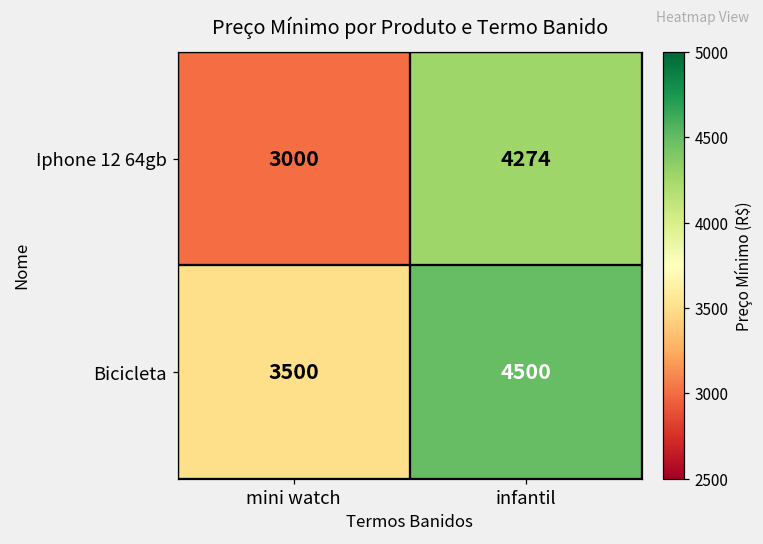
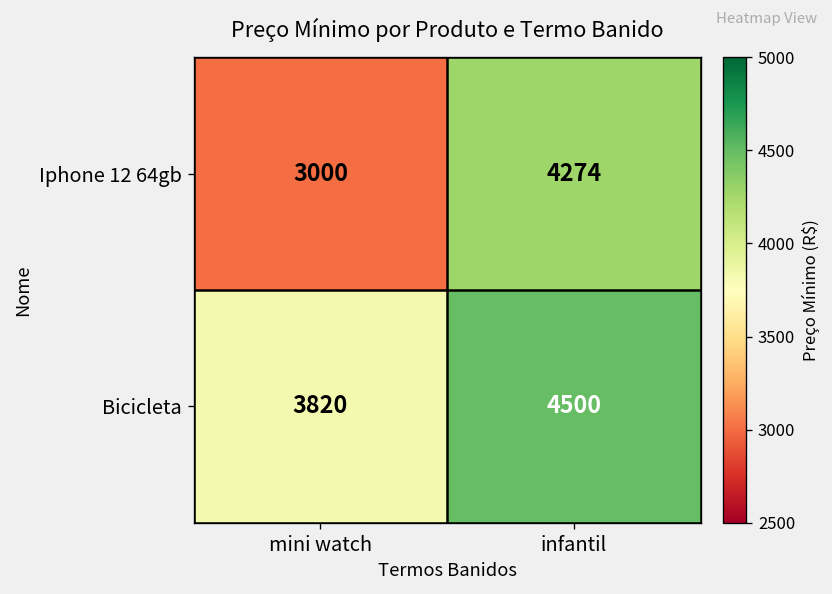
  {
    "Iphone 12 64gb": {
      "mini watch": 3000,
      "infantil": 4274
    },
    "Bicicleta": {
-     "mini watch": 3500,
+     "mini watch": 3820,
      "infantil": 4500
    }
  }
